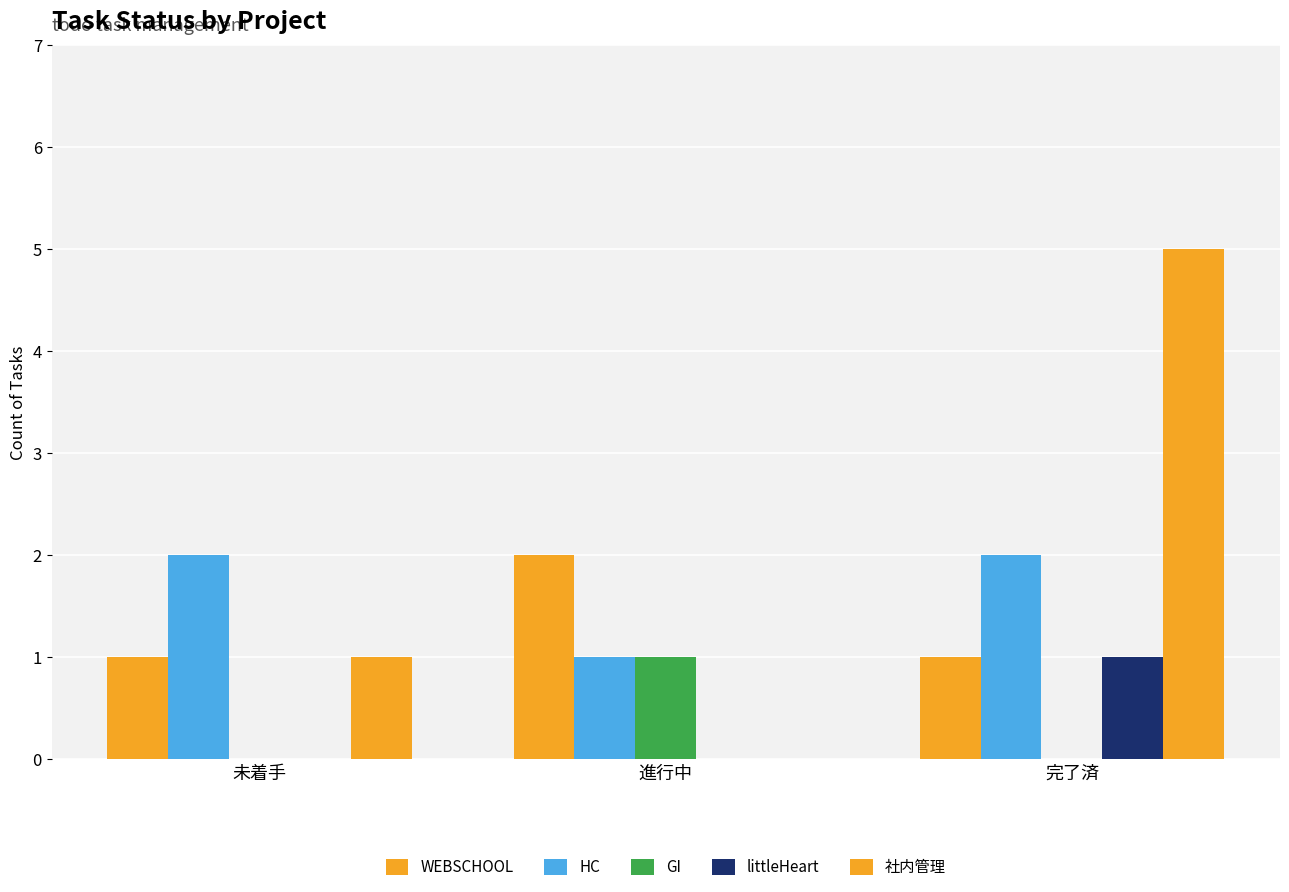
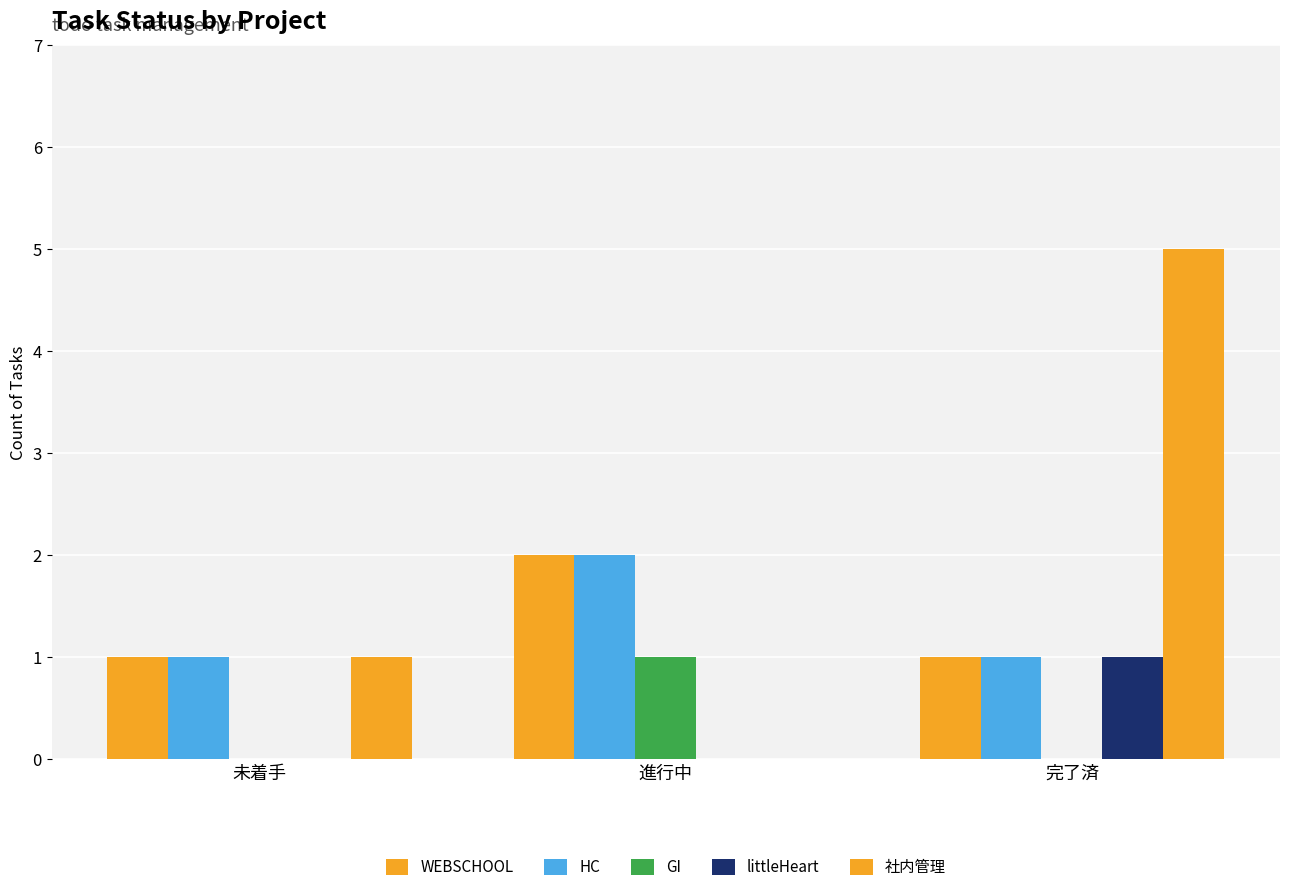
  {
    "HC": {
-     "未着手": 2,
-     "進行中": 1,
-     "完了済": 2
+     "未着手": 1,
+     "進行中": 2,
+     "完了済": 1
    },
    "GI": {
      "未着手": 0,
      "進行中": 1,
      "完了済": 0
    },
    "littleHeart": {
      "未着手": 0,
      "進行中": 0,
      "完了済": 1
    }
  }
